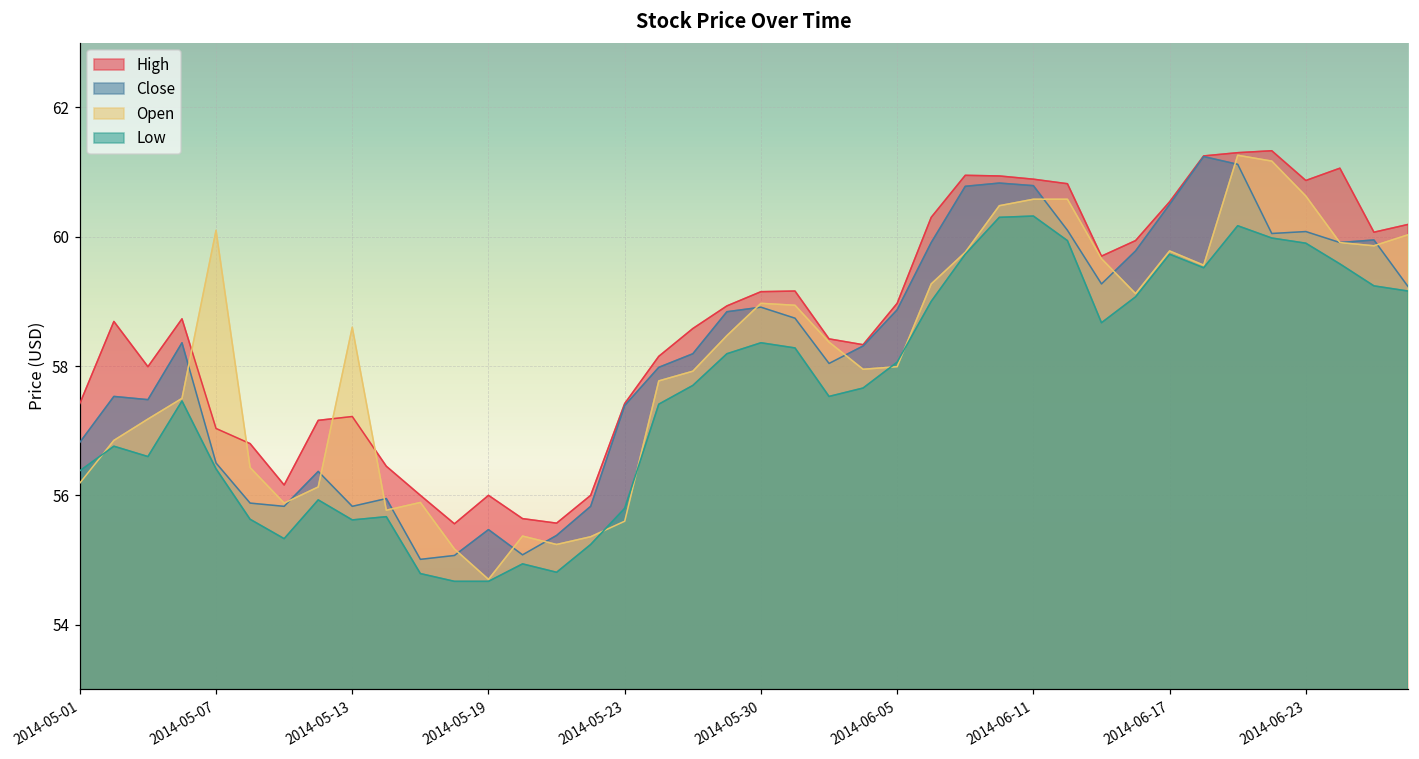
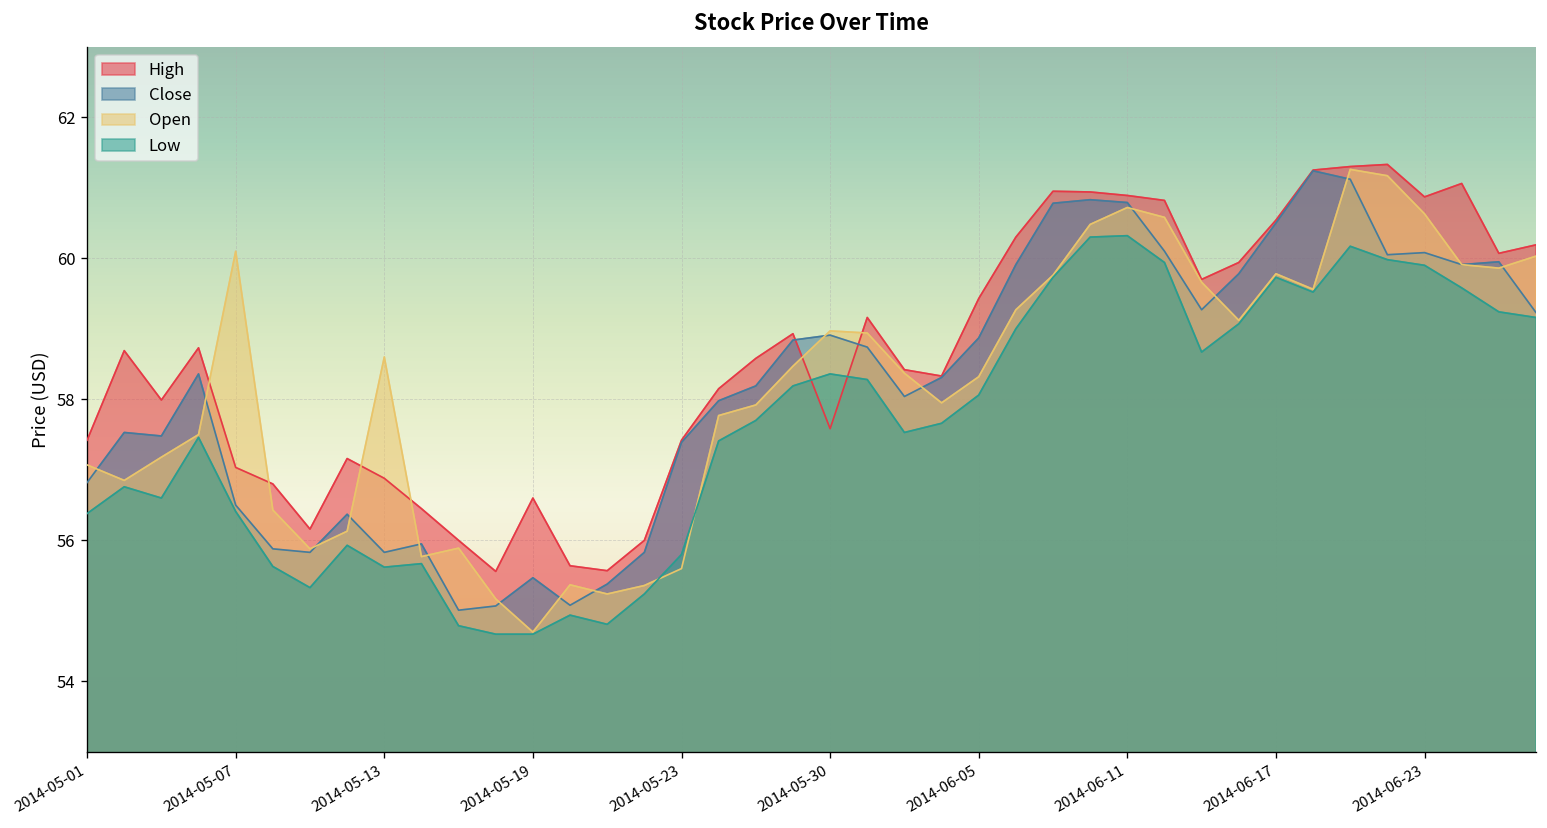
  {
    "High": {
      "2014-05-01": 57.4,
      "2014-05-07": 57.0,
-     "2014-05-13": 57.2,
-     "2014-05-19": 56.0,
-     "2014-05-30": 59.2,
-     "2014-06-05": 59.0,
+     "2014-05-13": 56.9,
+     "2014-05-19": 56.6,
+     "2014-05-30": 57.6,
+     "2014-06-05": 59.4,
      "2014-06-11": 60.9,
      "2014-06-23": 60.9
    },
    "Open": {
-     "2014-05-01": 56.2,
+     "2014-05-01": 57.1,
      "2014-05-07": 60.1,
      "2014-05-13": 58.6,
      "2014-05-23": 55.6,
      "2014-05-30": 59.0,
-     "2014-06-05": 58.0,
-     "2014-06-11": 60.6,
+     "2014-06-05": 58.3,
+     "2014-06-11": 60.7,
      "2014-06-17": 59.8,
      "2014-06-23": 60.6
    }
  }
